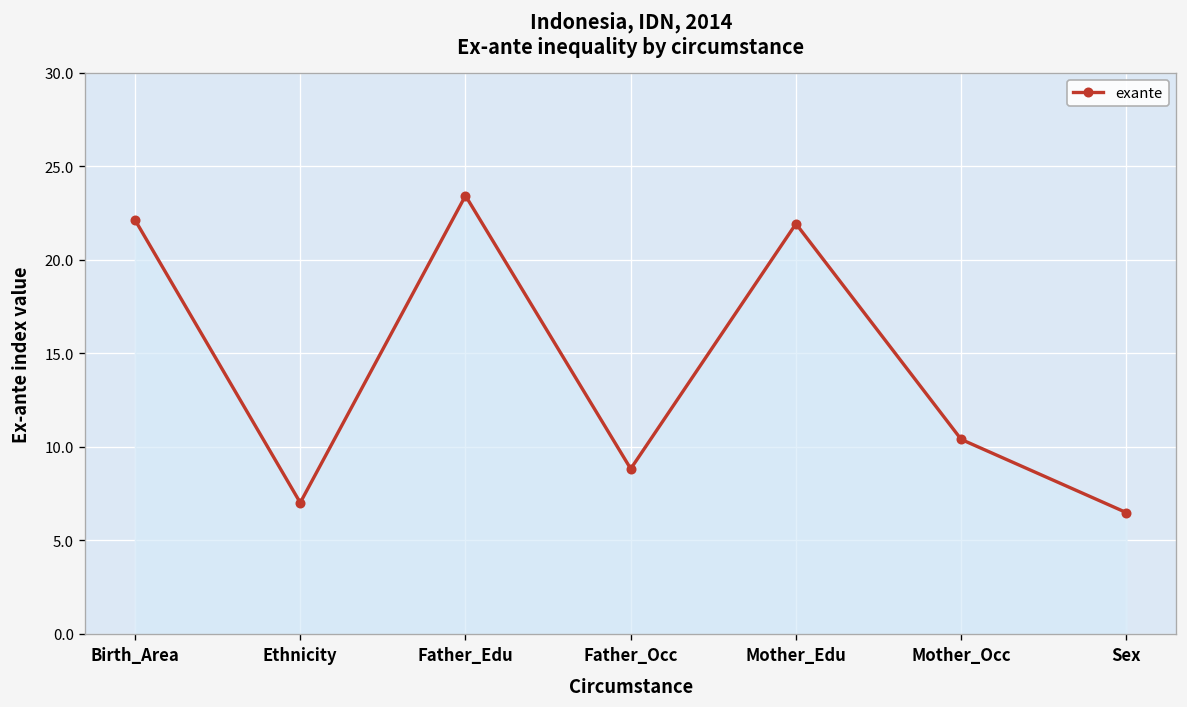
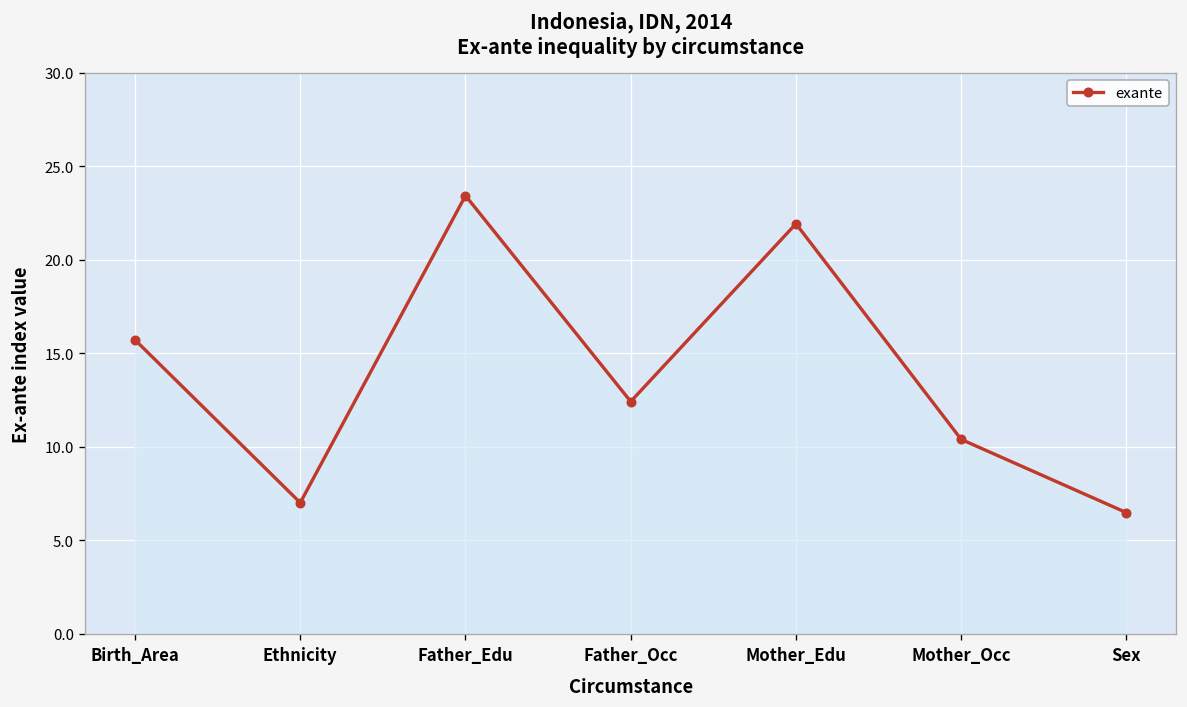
  {
-   "Birth_Area": 22.1,
+   "Birth_Area": 15.7,
    "Ethnicity": 7.0,
    "Father_Edu": 23.4,
-   "Father_Occ": 8.8,
+   "Father_Occ": 12.4,
    "Mother_Edu": 21.9,
    "Mother_Occ": 10.4,
    "Sex": 6.5
  }
